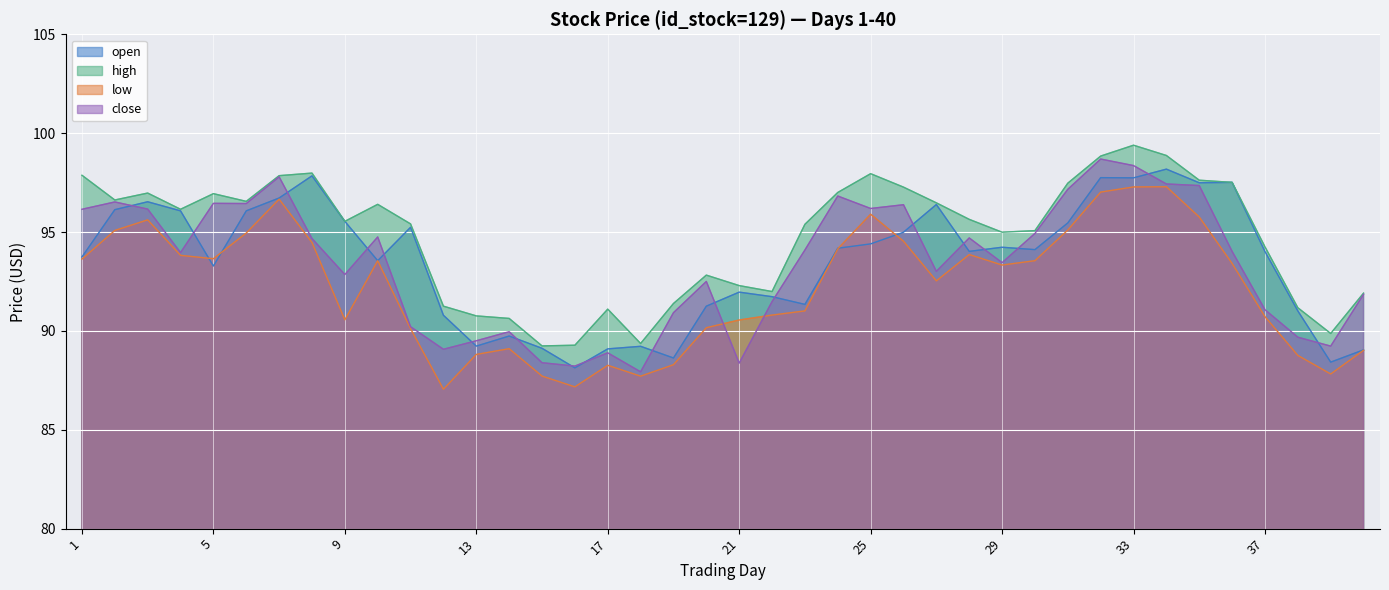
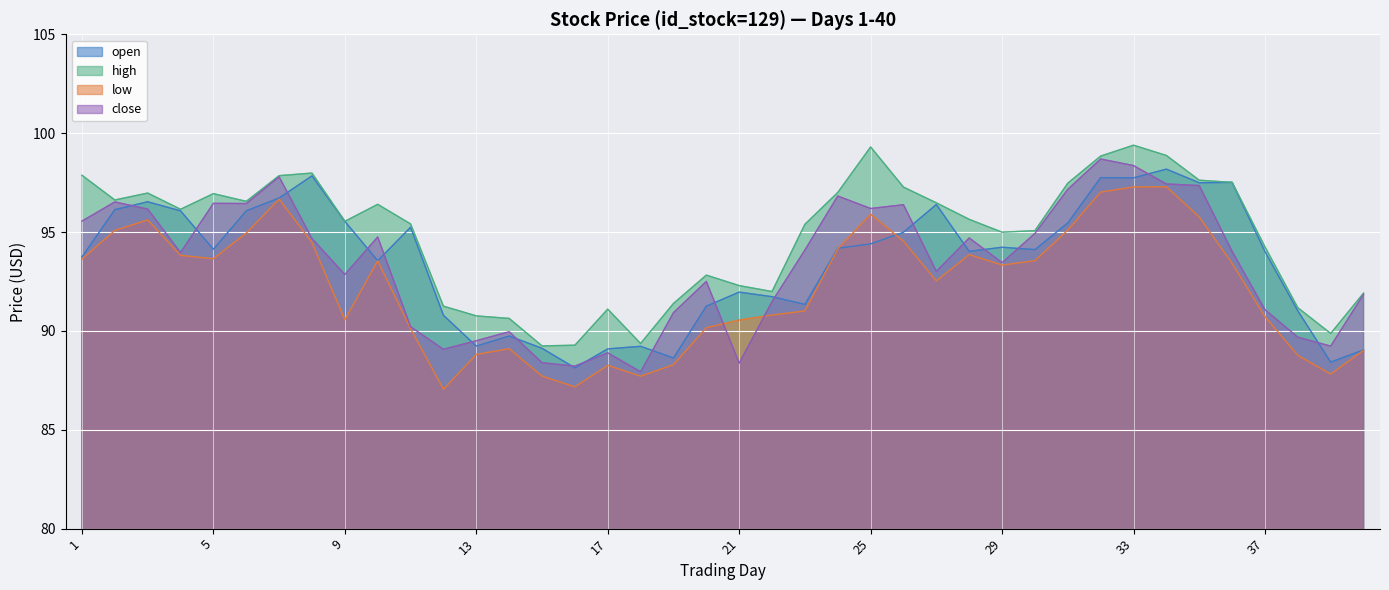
  {
    "open": {
-     "5": 93.3,
+     "5": 94.1,
      "13": 89.2,
      "17": 89.1,
      "21": 92.0,
      "25": 94.4,
      "29": 94.2,
      "33": 97.7,
      "37": 94.0
    },
    "high": {
      "1": 97.9,
      "5": 96.9,
      "13": 90.8,
      "17": 91.1,
      "21": 92.3,
-     "25": 98.0,
+     "25": 99.3,
      "29": 95.0,
      "33": 99.4,
      "37": 94.3
    },
    "low": {
      "5": 93.7,
      "9": 90.6,
      "13": 88.8,
      "17": 88.3,
      "21": 90.6,
      "25": 95.9,
      "33": 97.3,
      "37": 90.7
    },
    "close": {
-     "1": 96.2,
+     "1": 95.6,
      "5": 96.5,
      "9": 92.9,
      "13": 89.5,
      "17": 88.9,
      "21": 88.4,
      "25": 96.2,
      "33": 98.4,
      "37": 91.1
    }
  }
